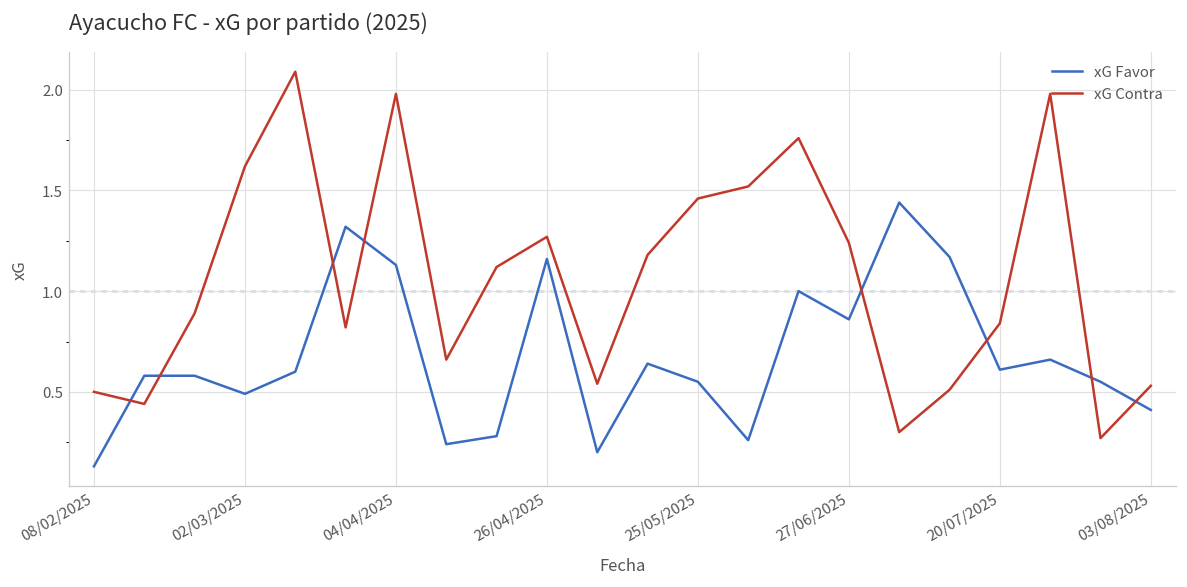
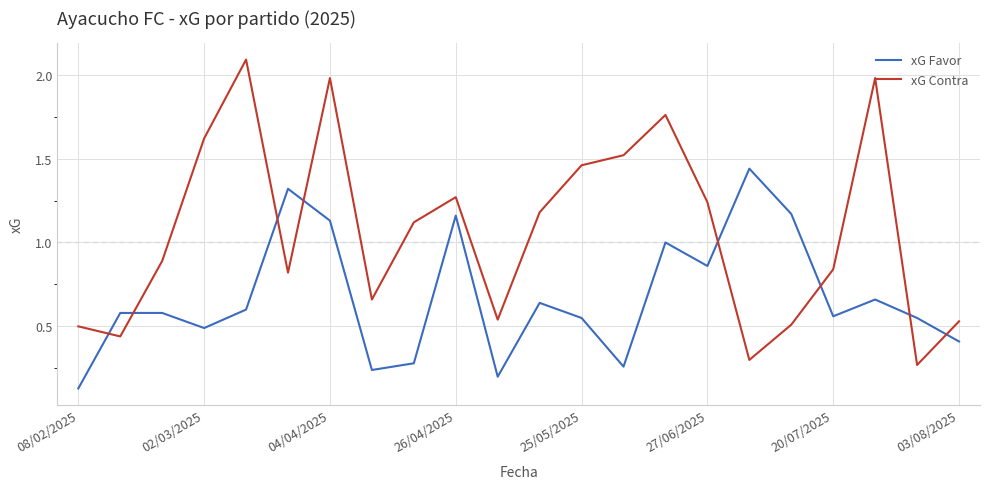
  {
    "xG Favor": {
      "08/02/2025": 0.13,
      "02/03/2025": 0.49,
      "04/04/2025": 1.13,
      "26/04/2025": 1.16,
      "25/05/2025": 0.55,
      "27/06/2025": 0.86,
-     "20/07/2025": 0.61,
+     "20/07/2025": 0.56,
      "03/08/2025": 0.41
    },
    "xG Contra": {
      "08/02/2025": 0.50,
      "02/03/2025": 1.62,
      "04/04/2025": 1.98,
      "26/04/2025": 1.27,
      "25/05/2025": 1.46,
      "27/06/2025": 1.24,
      "20/07/2025": 0.84,
      "03/08/2025": 0.53
    }
  }
